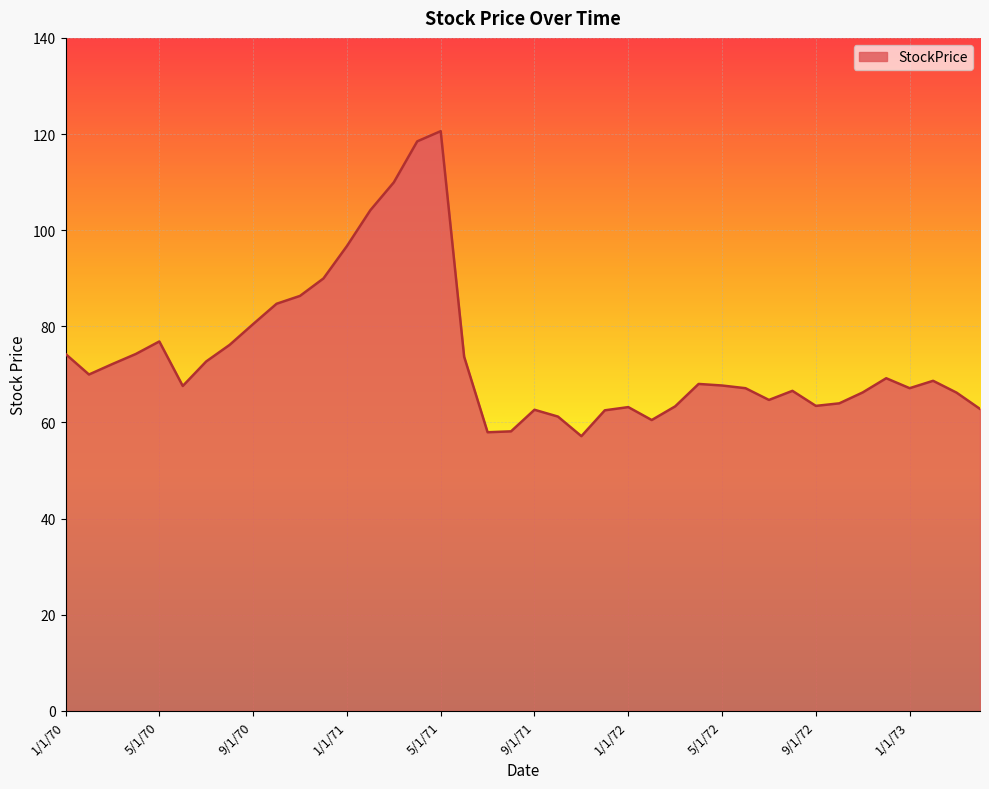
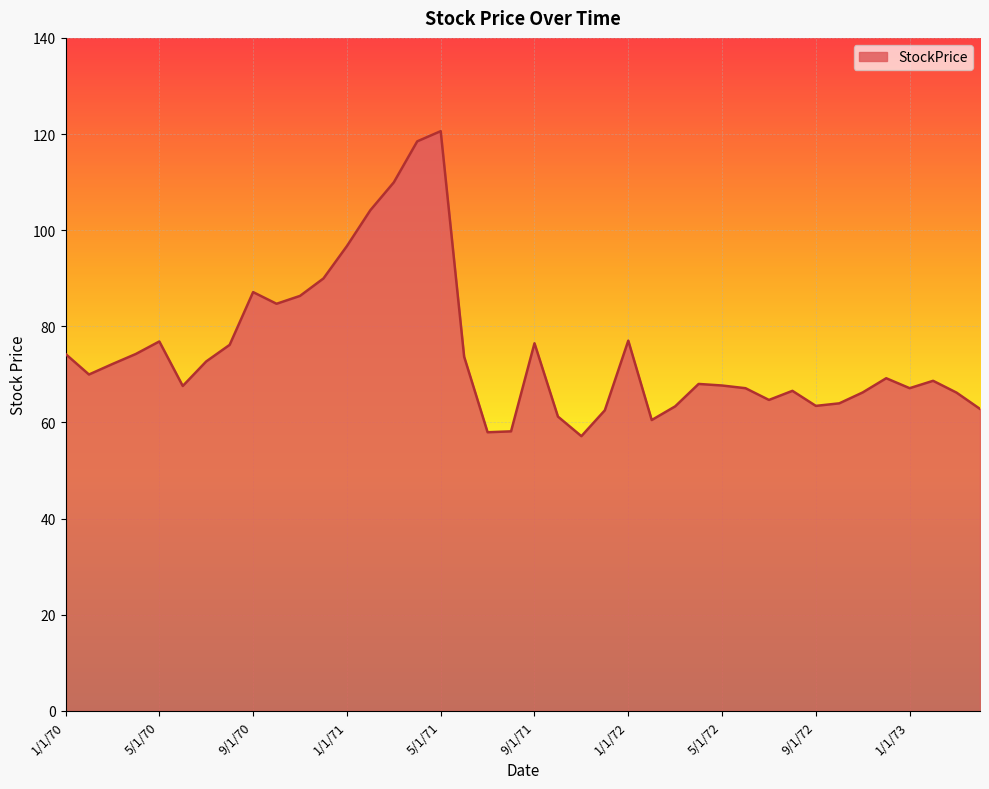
  {
    "1/1/70": 74,
    "5/1/70": 77,
-   "9/1/70": 80,
+   "9/1/70": 87,
    "1/1/71": 97,
    "5/1/71": 121,
-   "9/1/71": 63,
-   "1/1/72": 63,
+   "9/1/71": 76,
+   "1/1/72": 77,
    "5/1/72": 68,
    "9/1/72": 63,
    "1/1/73": 67
  }
